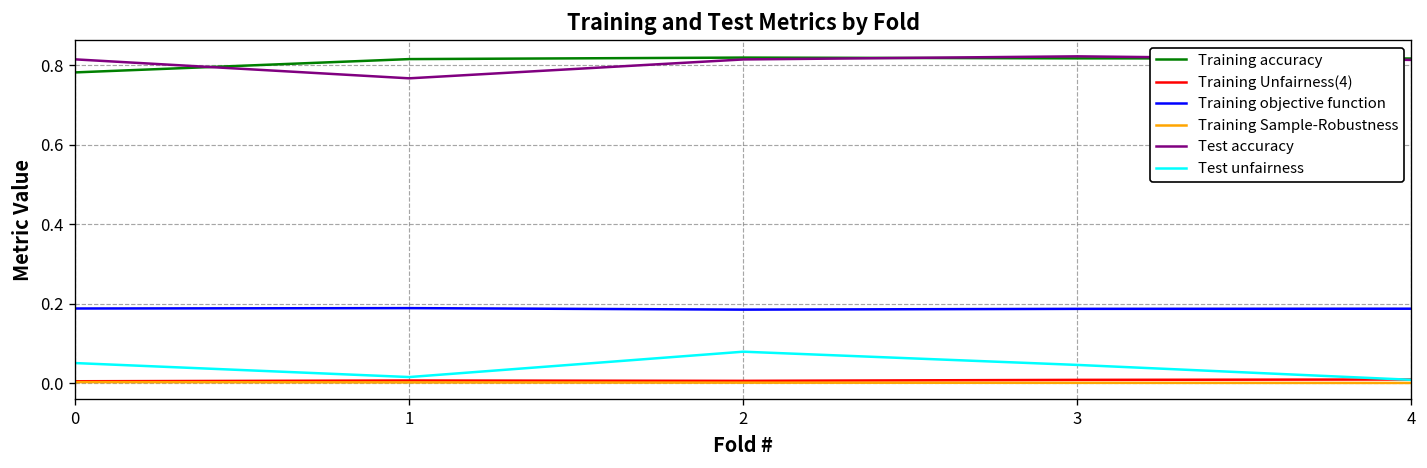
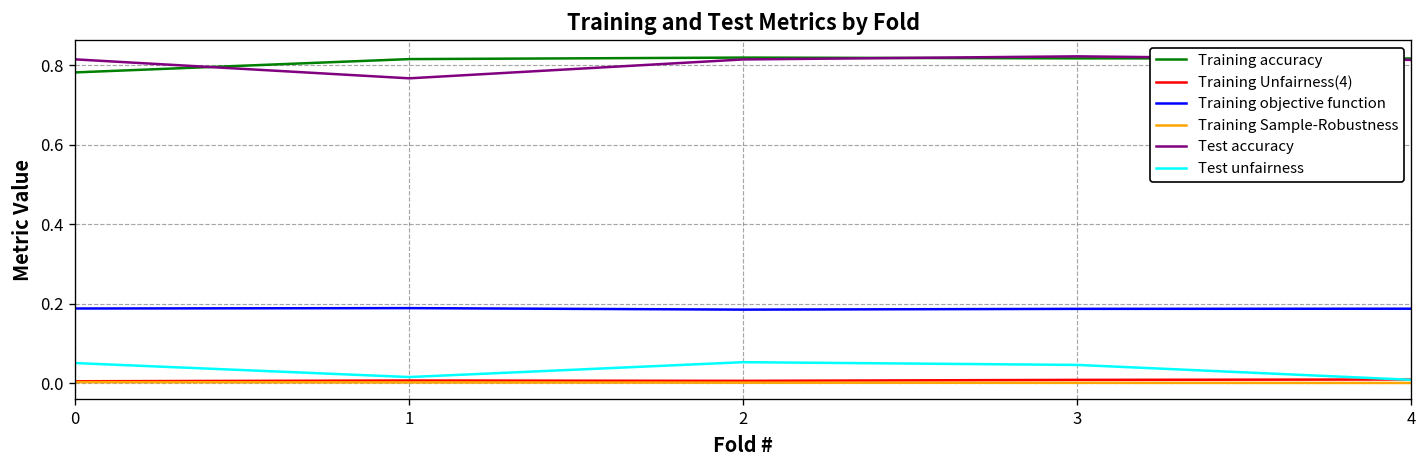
  {
    "Training accuracy": {
      "0": 0.78,
      "1": 0.82
    },
    "Training objective function": {
      "0": 0.19,
      "1": 0.19,
      "2": 0.18,
      "3": 0.19,
      "4": 0.19
    },
    "Training Sample-Robustness": {
      "4": 0.00
    },
    "Test accuracy": {
      "0": 0.81,
      "1": 0.77
    },
    "Test unfairness": {
      "0": 0.05,
      "1": 0.02,
-     "2": 0.08,
+     "2": 0.05,
      "3": 0.05
    }
  }
